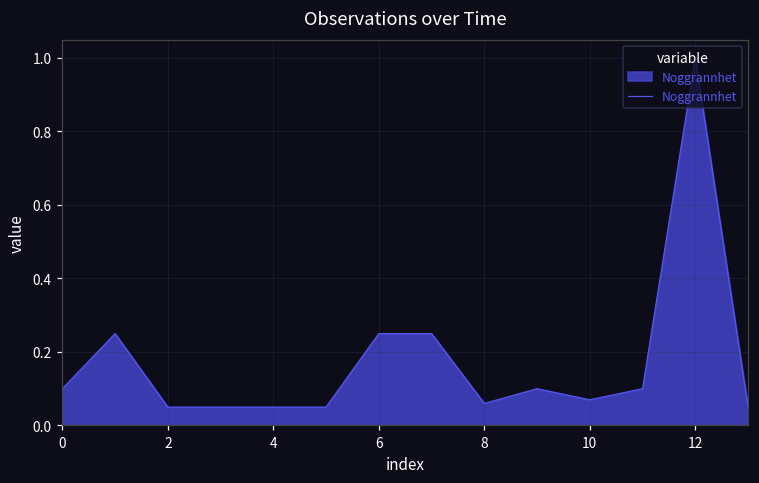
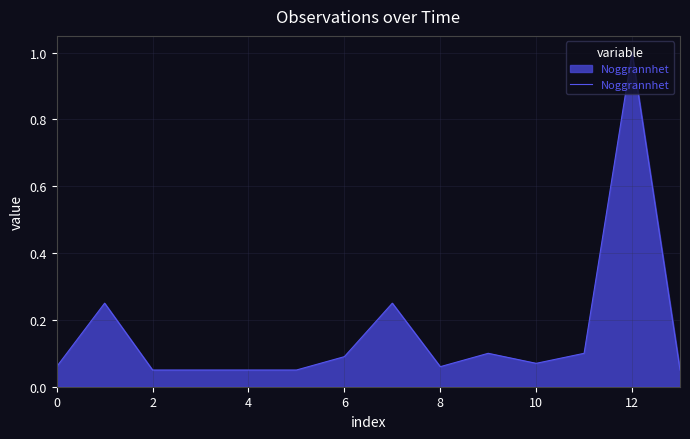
  {
-   "0": 0.10,
+   "0": 0.06,
    "2": 0.05,
    "4": 0.05,
-   "6": 0.25,
+   "6": 0.09,
    "8": 0.06,
    "10": 0.07
  }
